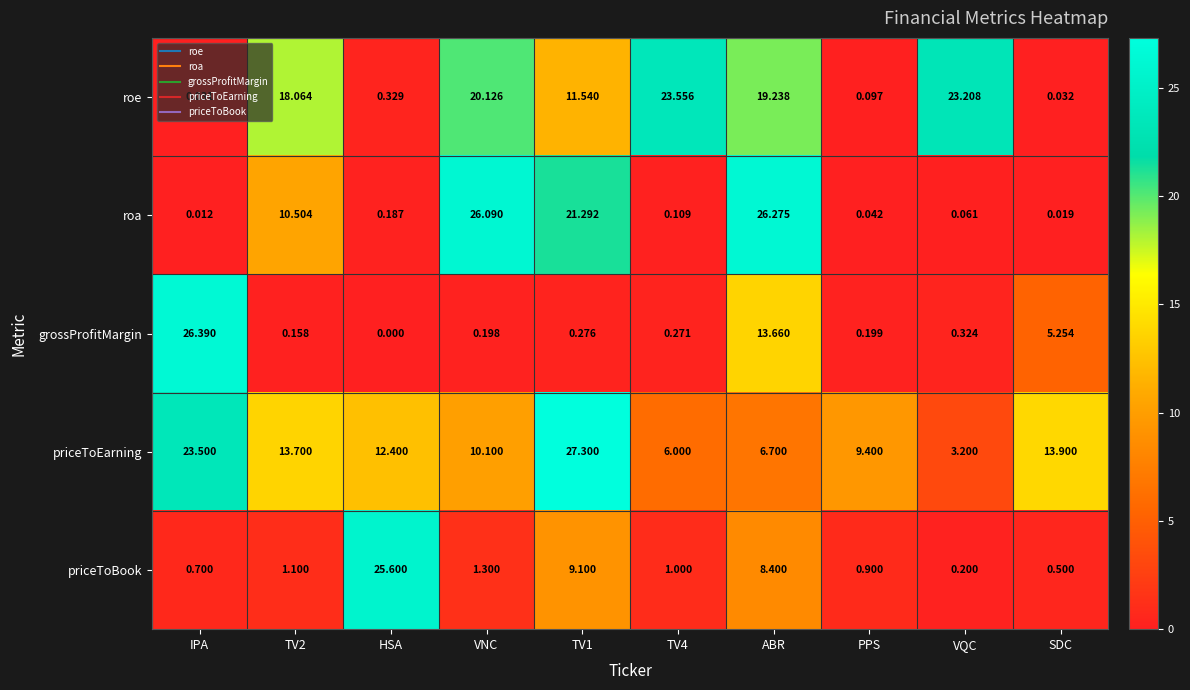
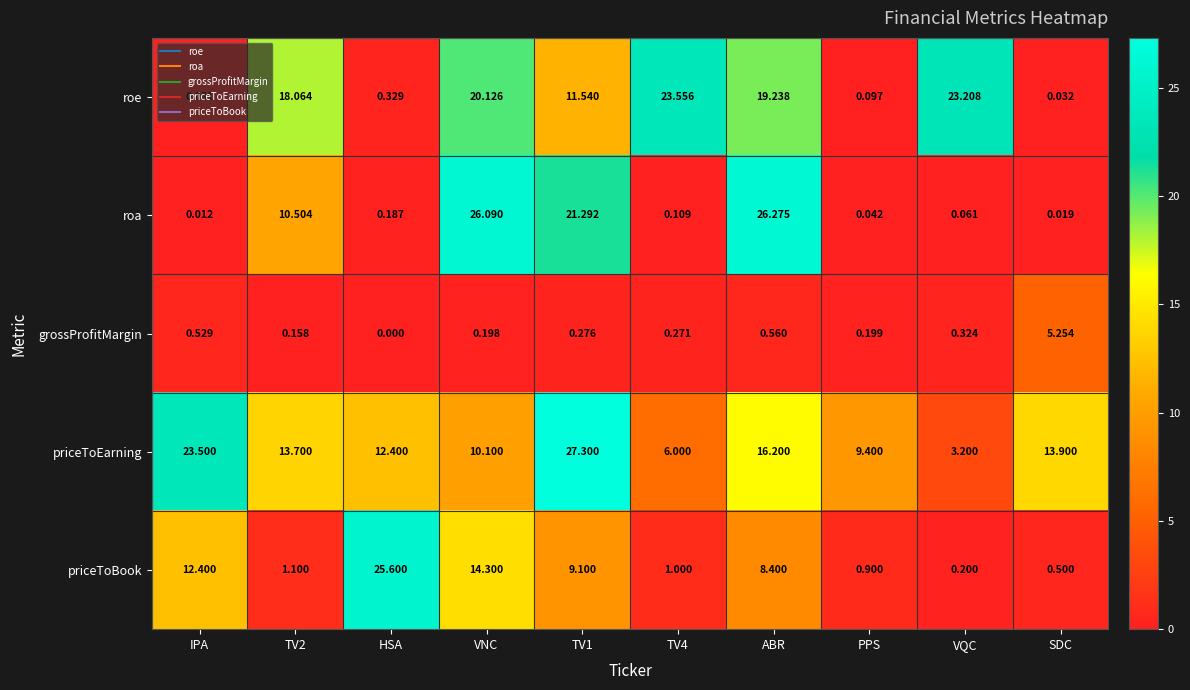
  {
    "roe": {
      "TV2": 18.064,
      "HSA": 0.329,
      "VNC": 20.126,
      "TV1": 11.540,
      "TV4": 23.556,
      "ABR": 19.238,
      "PPS": 0.097,
      "VQC": 23.208,
      "SDC": 0.032
    },
    "roa": {
      "IPA": 0.012,
      "TV2": 10.504,
      "HSA": 0.187,
      "VNC": 26.090,
      "TV1": 21.292,
      "TV4": 0.109,
      "ABR": 26.275,
      "PPS": 0.042,
      "VQC": 0.061,
      "SDC": 0.019
    },
    "grossProfitMargin": {
-     "IPA": 26.390,
+     "IPA": 0.529,
      "TV2": 0.158,
      "HSA": 0.000,
      "VNC": 0.198,
      "TV1": 0.276,
      "TV4": 0.271,
-     "ABR": 13.660,
+     "ABR": 0.560,
      "PPS": 0.199,
      "VQC": 0.324,
      "SDC": 5.254
    },
    "priceToEarning": {
      "IPA": 23.500,
      "TV2": 13.700,
      "HSA": 12.400,
      "VNC": 10.100,
      "TV1": 27.300,
      "TV4": 6.000,
-     "ABR": 6.700,
+     "ABR": 16.200,
      "PPS": 9.400,
      "VQC": 3.200,
      "SDC": 13.900
    },
    "priceToBook": {
-     "IPA": 0.700,
+     "IPA": 12.400,
      "TV2": 1.100,
      "HSA": 25.600,
-     "VNC": 1.300,
+     "VNC": 14.300,
      "TV1": 9.100,
      "TV4": 1.000,
      "ABR": 8.400,
      "PPS": 0.900,
      "VQC": 0.200,
      "SDC": 0.500
    }
  }
